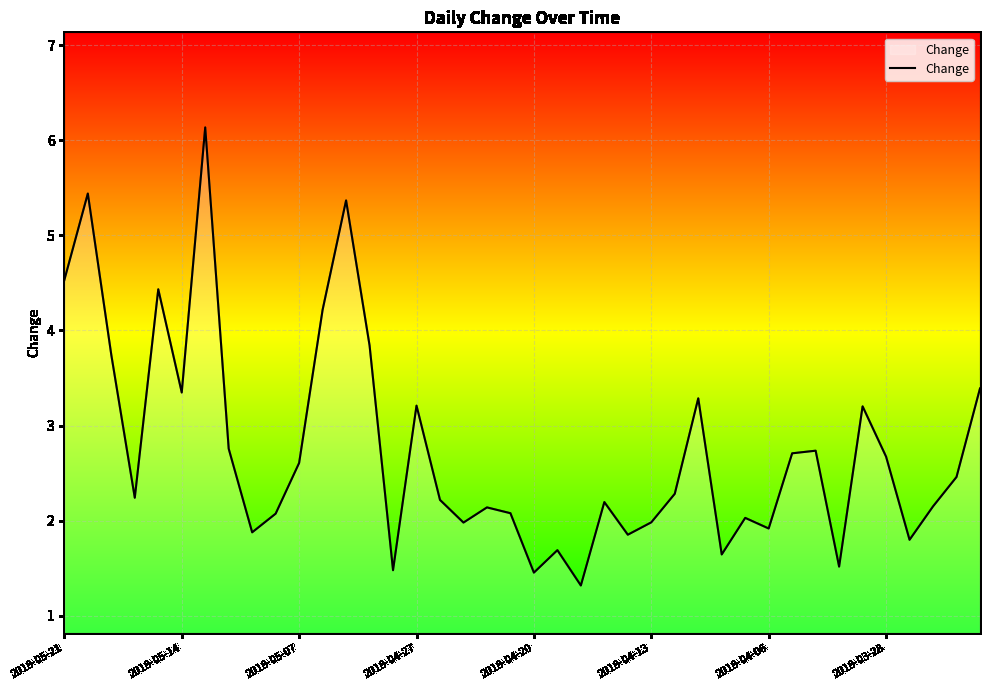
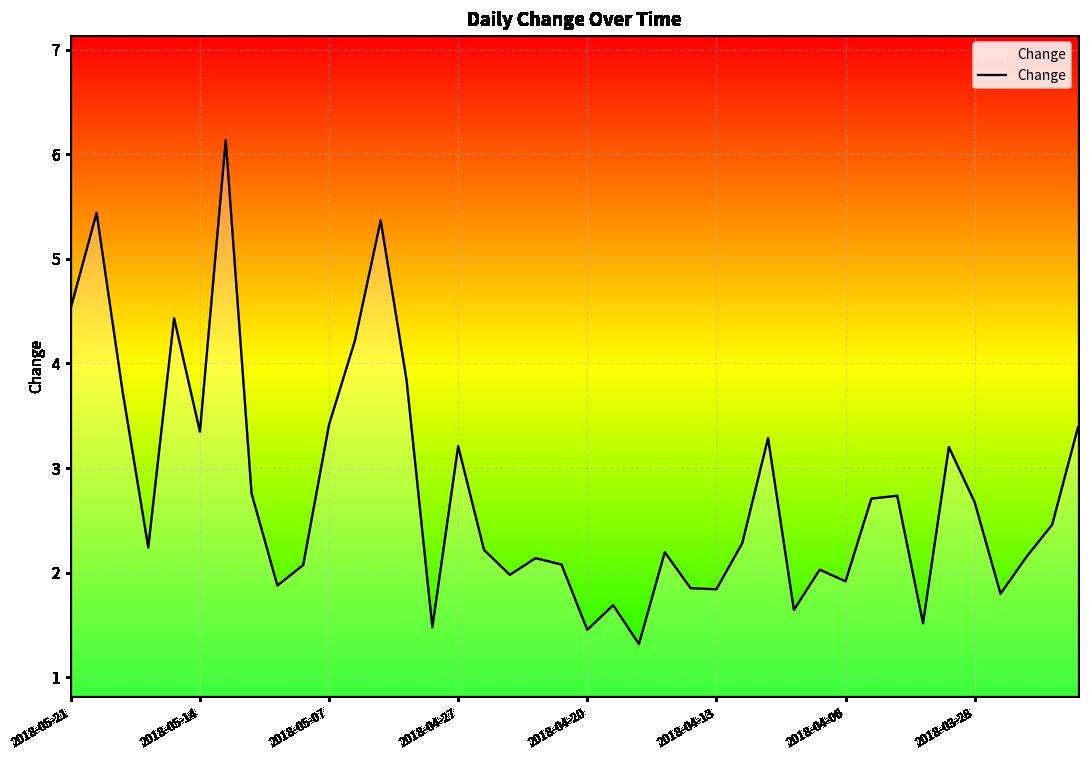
  {
    "2018-05-21": 4.5,
    "2018-05-14": 3.3,
-   "2018-05-07": 2.6,
+   "2018-05-07": 3.4,
    "2018-04-27": 3.2,
    "2018-04-20": 1.5,
-   "2018-04-13": 2.0,
+   "2018-04-13": 1.8,
    "2018-04-06": 1.9,
    "2018-03-28": 2.7
  }
